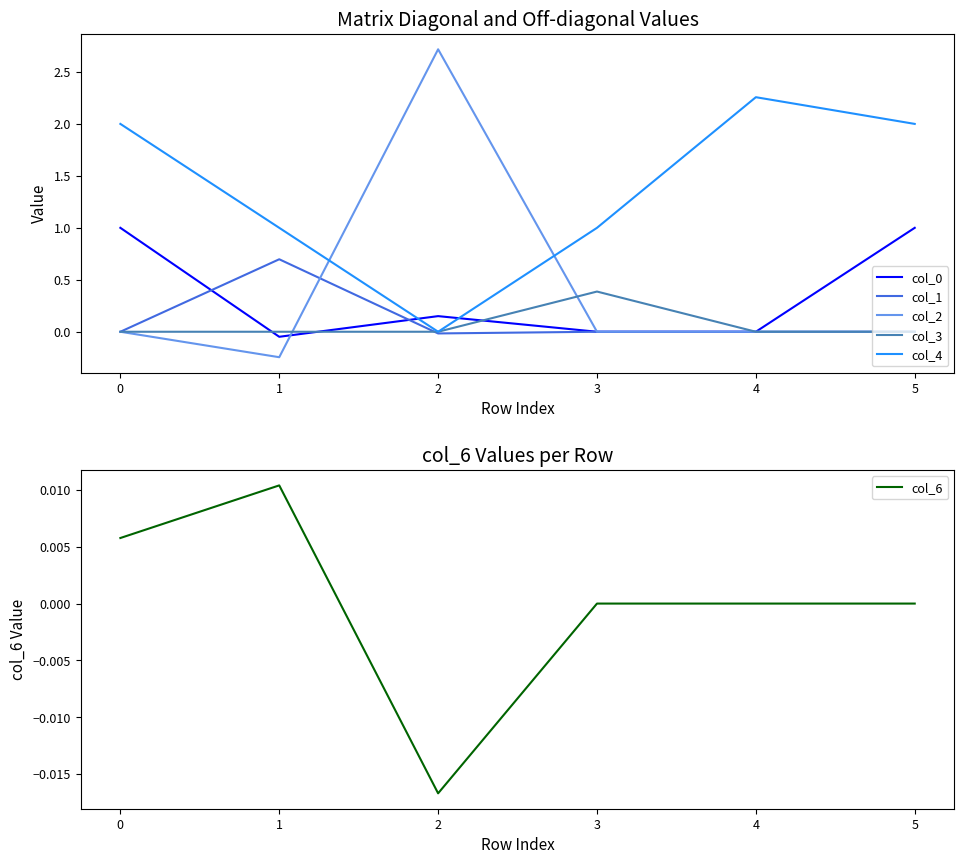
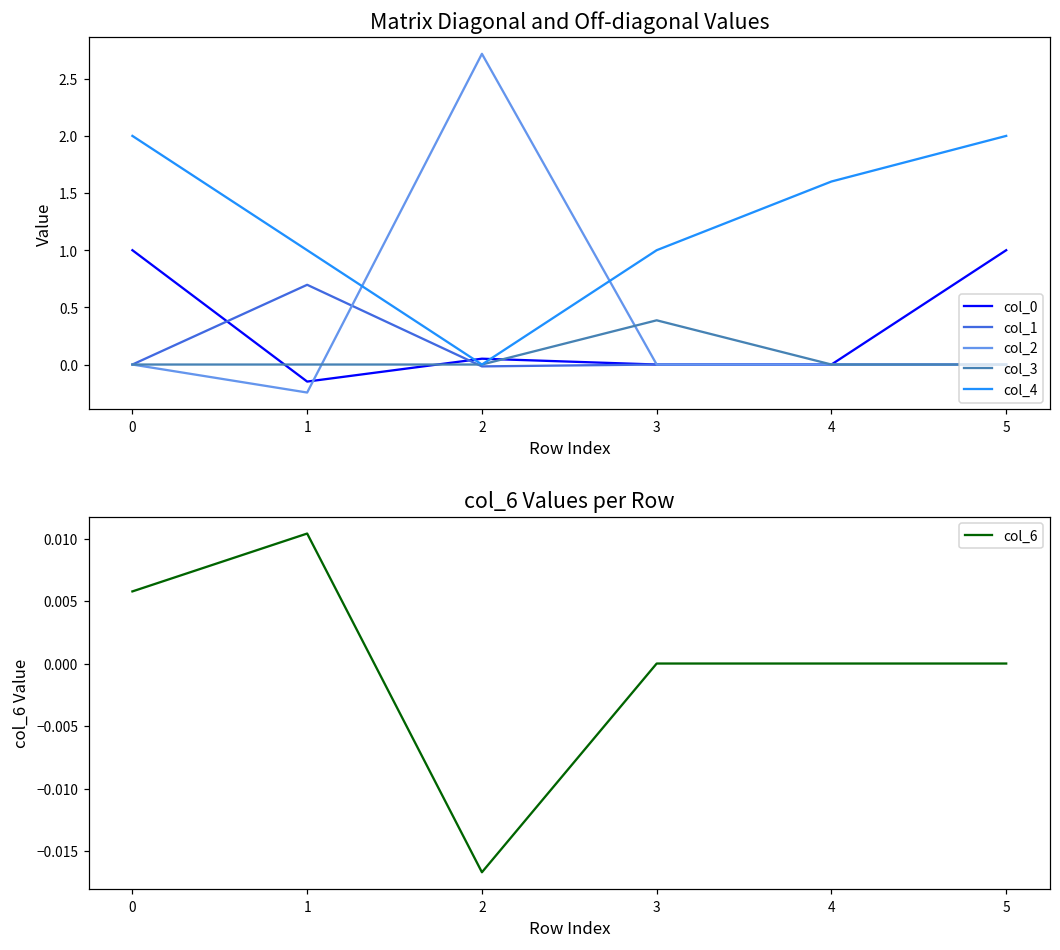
  {
    "Matrix Diagonal and Off-diagonal Values": {
      "col_0": {
        "0": 1.00,
-       "1": -0.05,
-       "2": 0.15,
+       "1": -0.15,
+       "2": 0.05,
        "5": 1.00
      },
      "col_4": {
        "0": 2.00,
        "1": 1.00,
        "3": 1.00,
-       "4": 2.26,
+       "4": 1.60,
        "5": 2.00
      }
    },
    "col_6 Values per Row": {
      "0": 0.0058,
      "1": 0.0104,
      "2": -0.0167,
      "3": 0.0000,
      "4": 0.0000,
      "5": 0.0000
    }
  }
